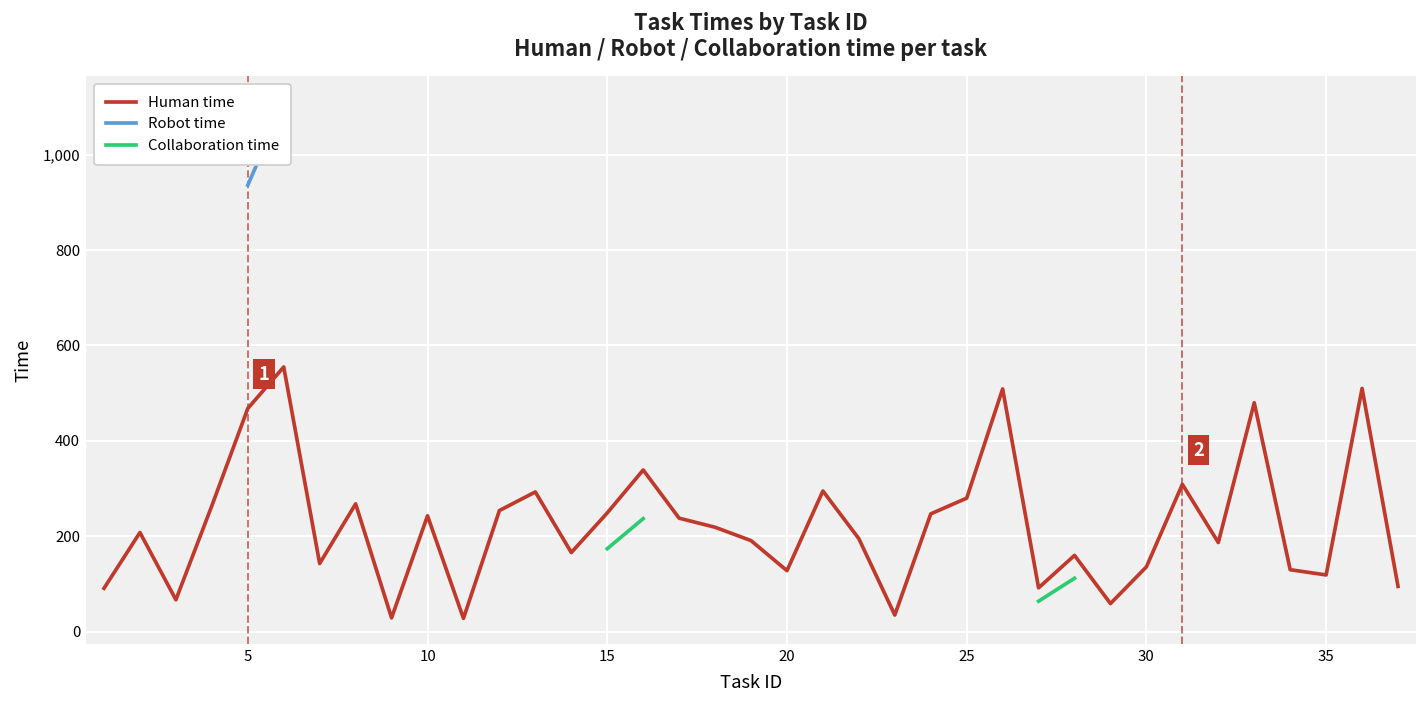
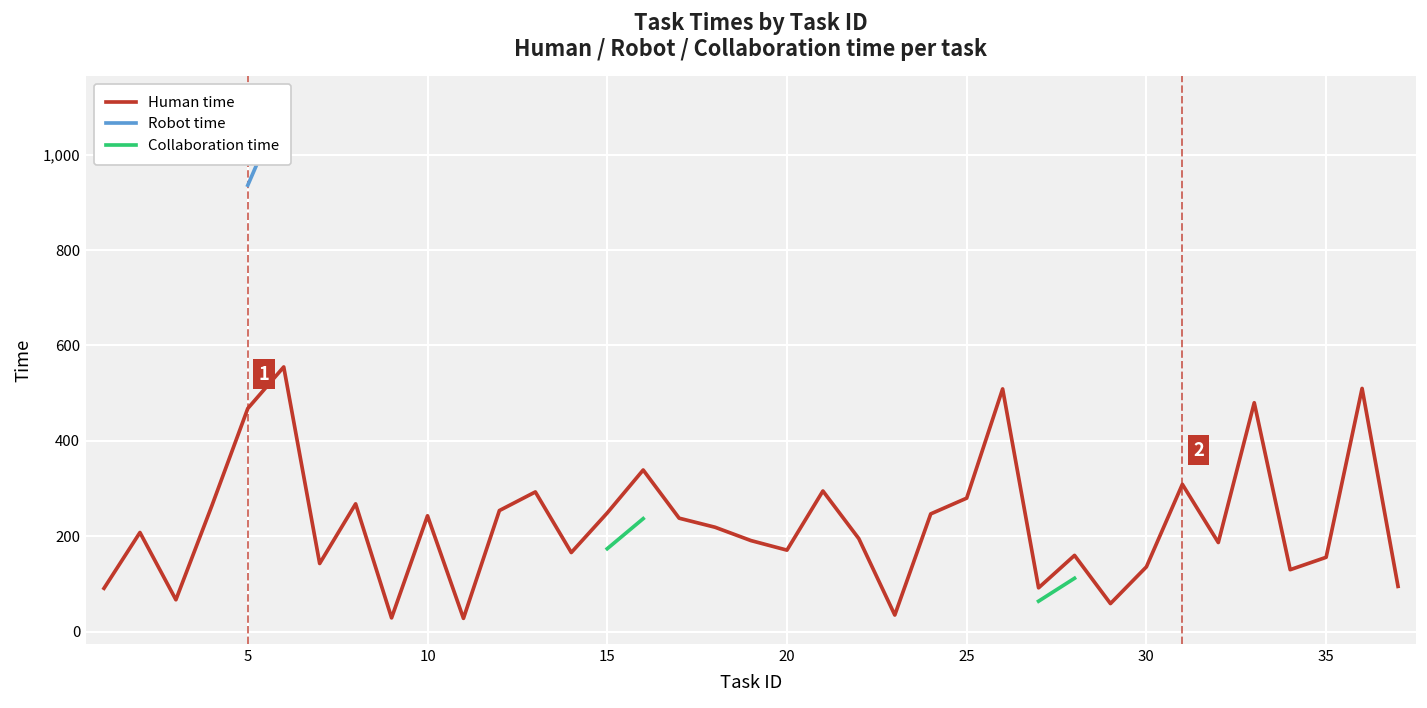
  {
    "Human time": {
      "5": 470,
      "10": 240,
      "15": 250,
-     "20": 130,
+     "20": 170,
      "25": 280,
      "30": 140,
-     "35": 120
+     "35": 160
    },
    "Robot time": {
      "5": 940,
      "20": 260
    },
    "Collaboration time": {
      "15": 170
    }
  }
